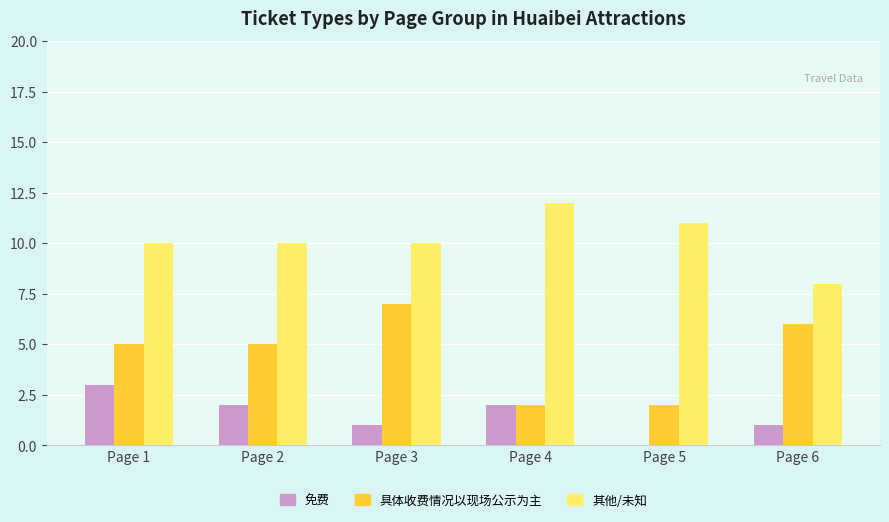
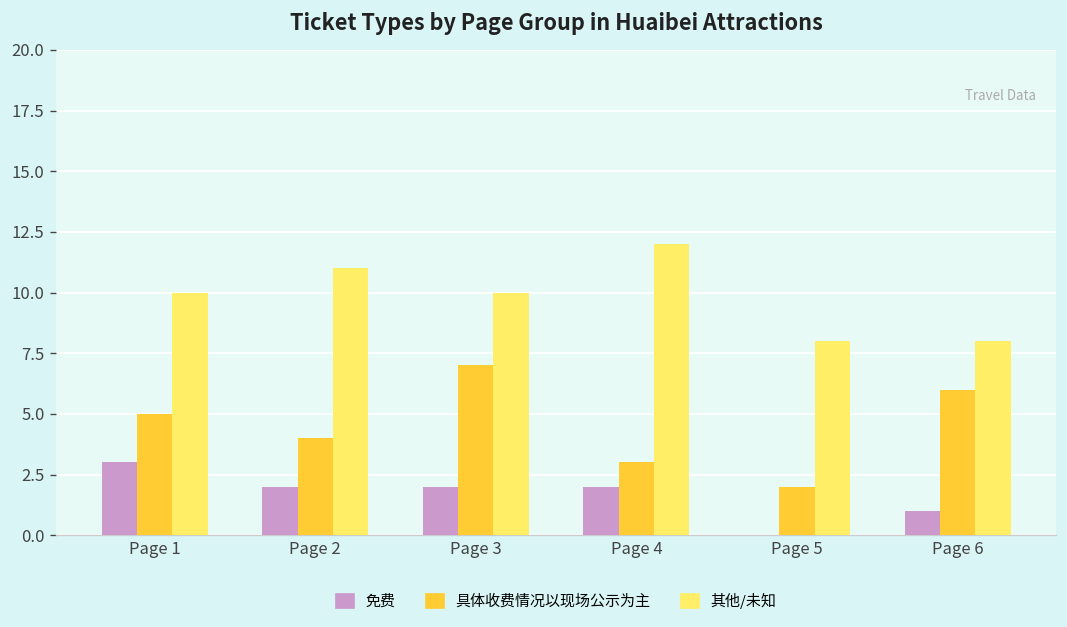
  {
    "免费": {
      "Page 1": 3,
      "Page 2": 2,
-     "Page 3": 1,
+     "Page 3": 2,
      "Page 4": 2,
      "Page 5": 0,
      "Page 6": 1
    },
    "具体收费情况以现场公示为主": {
      "Page 1": 5,
-     "Page 2": 5,
+     "Page 2": 4,
      "Page 3": 7,
-     "Page 4": 2,
+     "Page 4": 3,
      "Page 5": 2,
      "Page 6": 6
    },
    "其他/未知": {
      "Page 1": 10,
-     "Page 2": 10,
+     "Page 2": 11,
      "Page 3": 10,
      "Page 4": 12,
-     "Page 5": 11,
+     "Page 5": 8,
      "Page 6": 8
    }
  }
